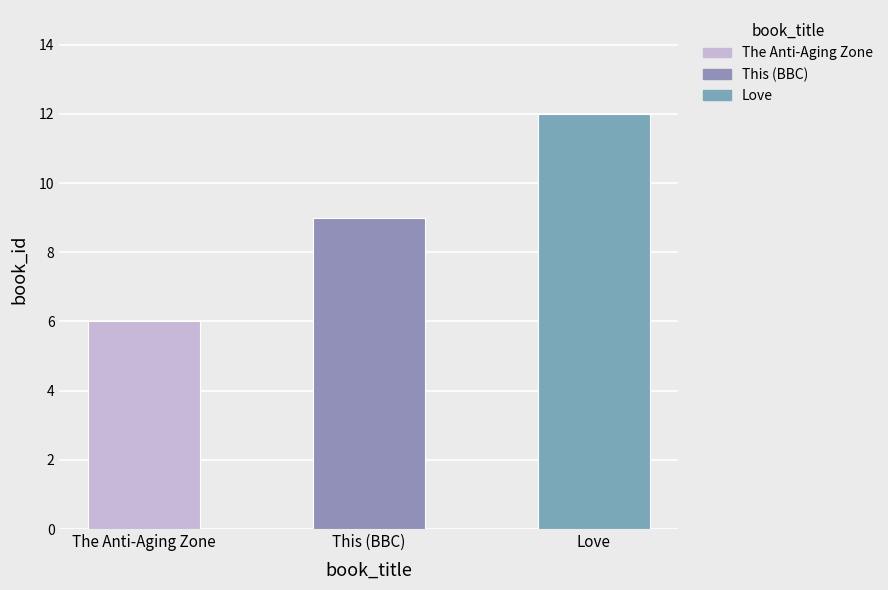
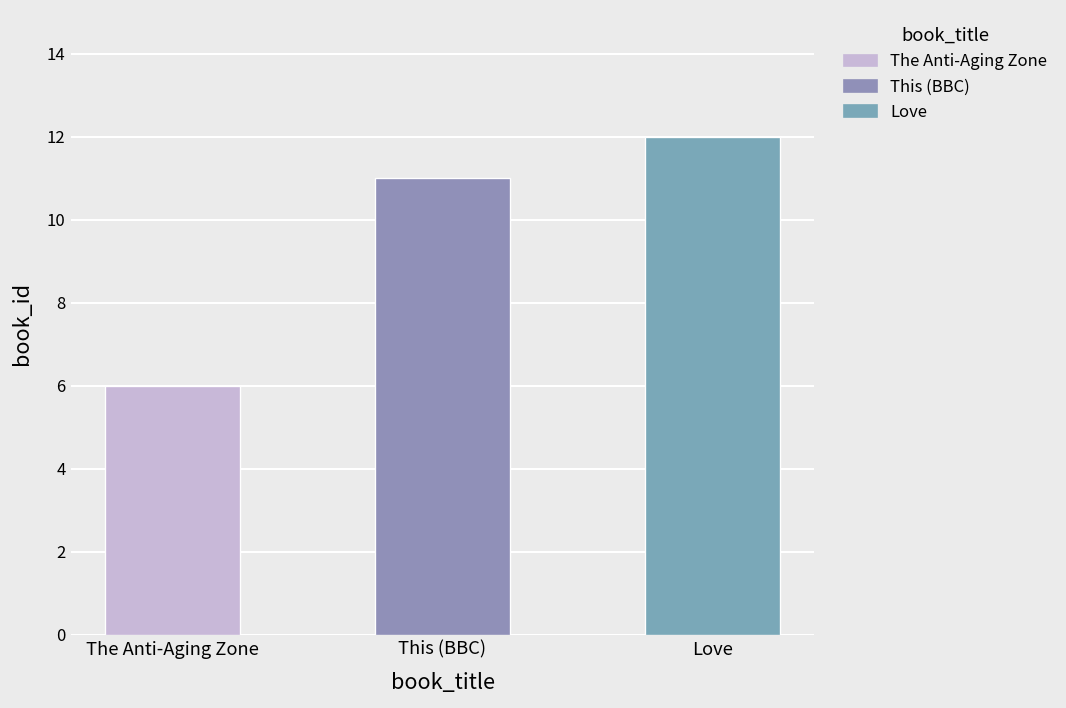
  {
    "The Anti-Aging Zone": 6,
-   "This (BBC)": 9,
+   "This (BBC)": 11,
    "Love": 12
  }
